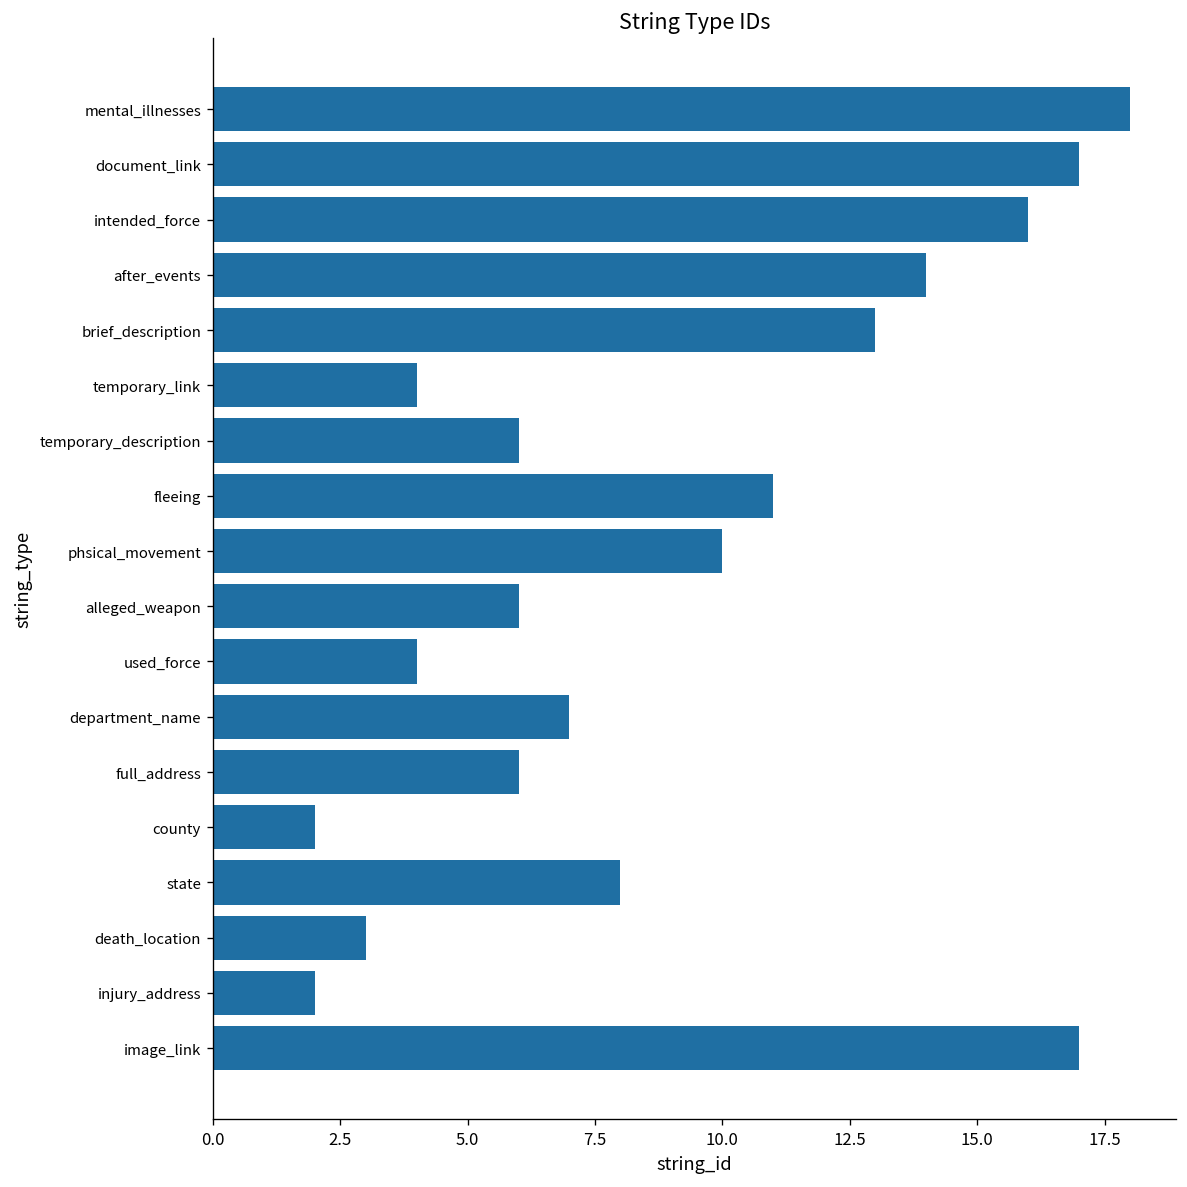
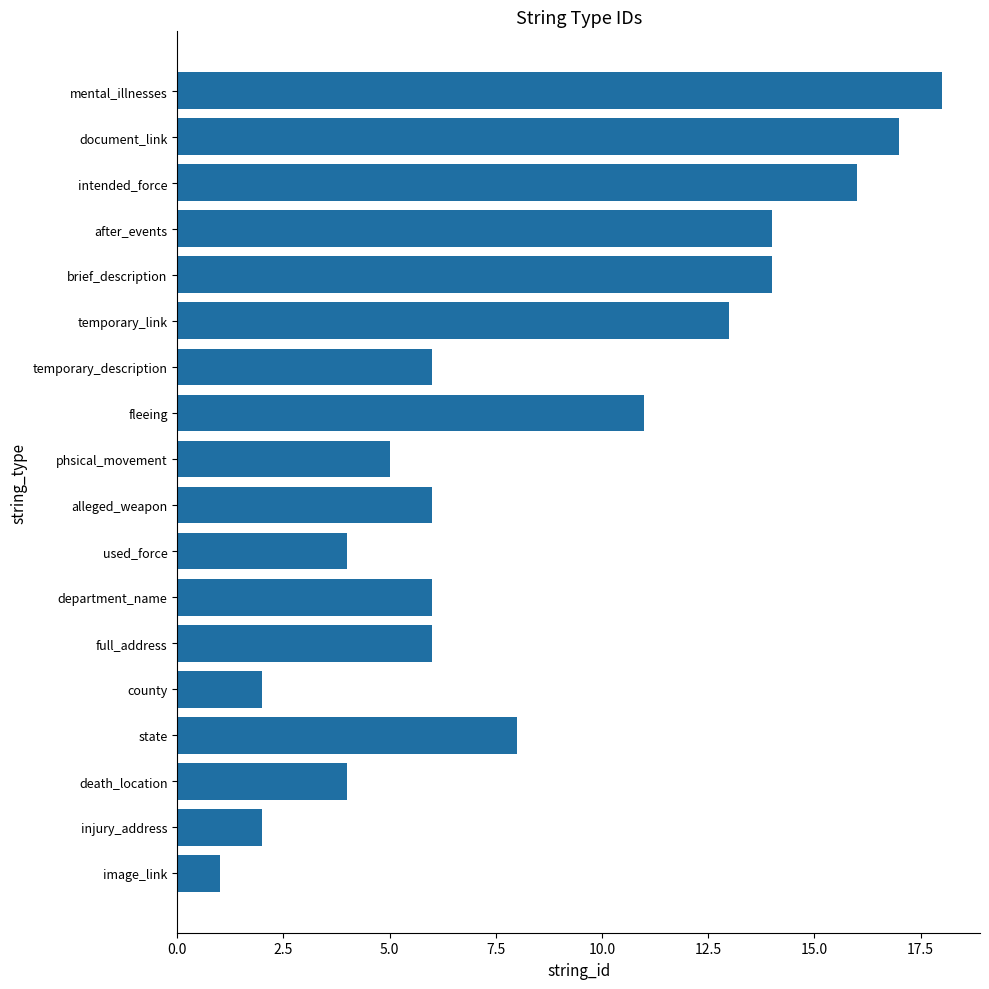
  {
    "mental_illnesses": 18,
    "document_link": 17,
    "intended_force": 16,
    "after_events": 14,
-   "brief_description": 13,
-   "temporary_link": 4,
+   "brief_description": 14,
+   "temporary_link": 13,
    "temporary_description": 6,
    "fleeing": 11,
-   "phsical_movement": 10,
+   "phsical_movement": 5,
    "alleged_weapon": 6,
    "used_force": 4,
-   "department_name": 7,
+   "department_name": 6,
    "full_address": 6,
    "county": 2,
    "state": 8,
-   "death_location": 3,
+   "death_location": 4,
    "injury_address": 2,
-   "image_link": 17
+   "image_link": 1
  }
